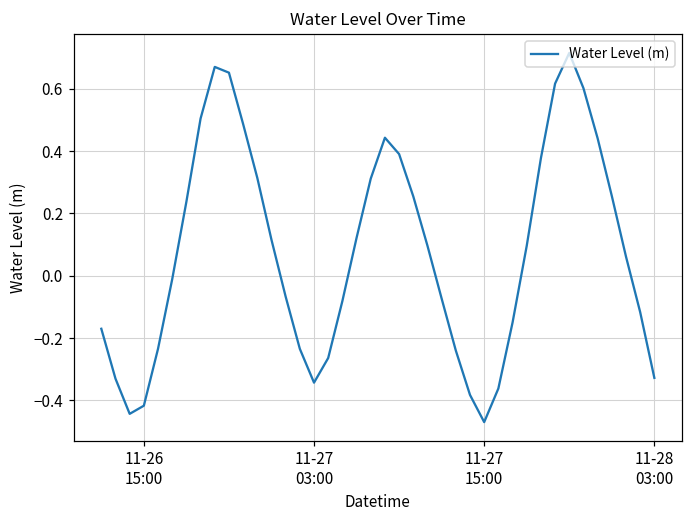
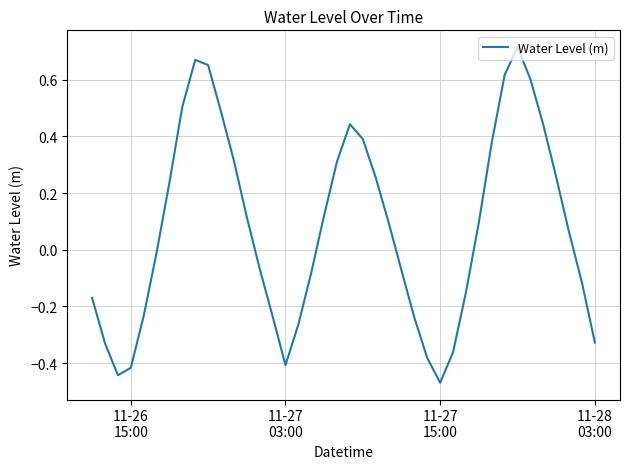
  {
    "11-26 15:00": -0.42,
-   "11-27 03:00": -0.34,
+   "11-27 03:00": -0.41,
    "11-27 15:00": -0.47,
    "11-28 03:00": -0.33
  }
